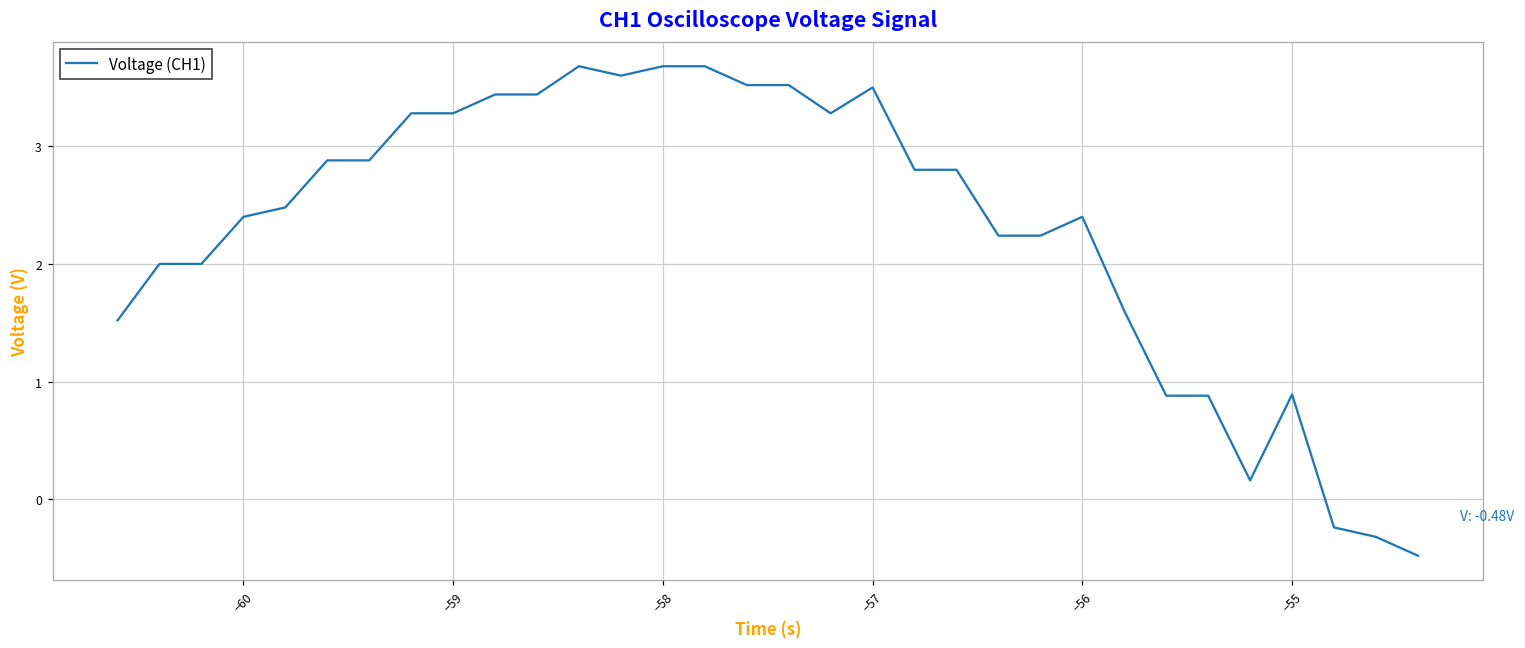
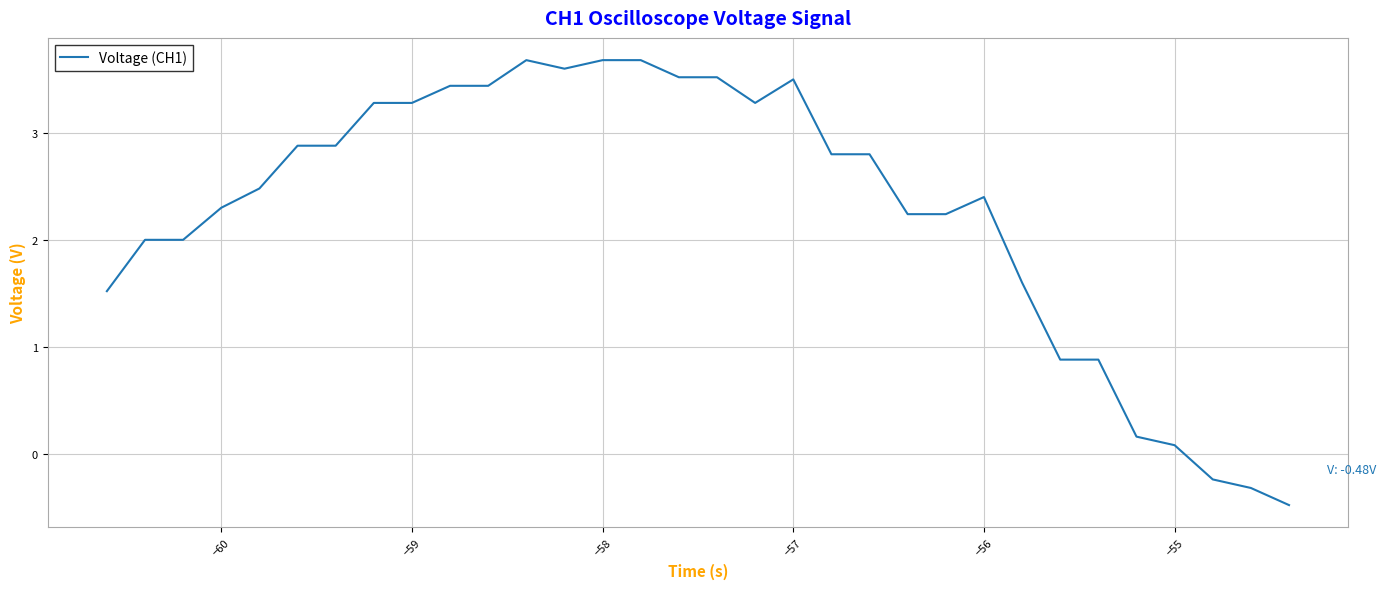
  {
-   "−60": 2.4,
+   "−60": 2.3,
    "−59": 3.28,
    "−58": 3.68,
    "−57": 3.50,
    "−56": 2.40,
-   "−55": 0.89
+   "−55": 0.08
  }
